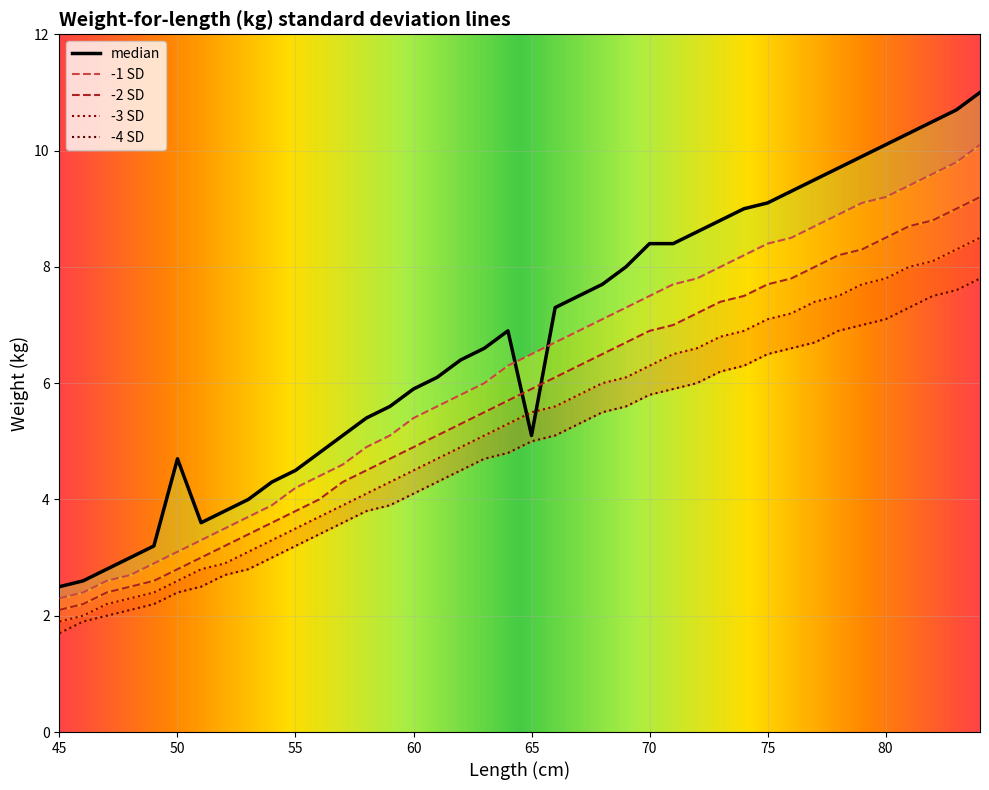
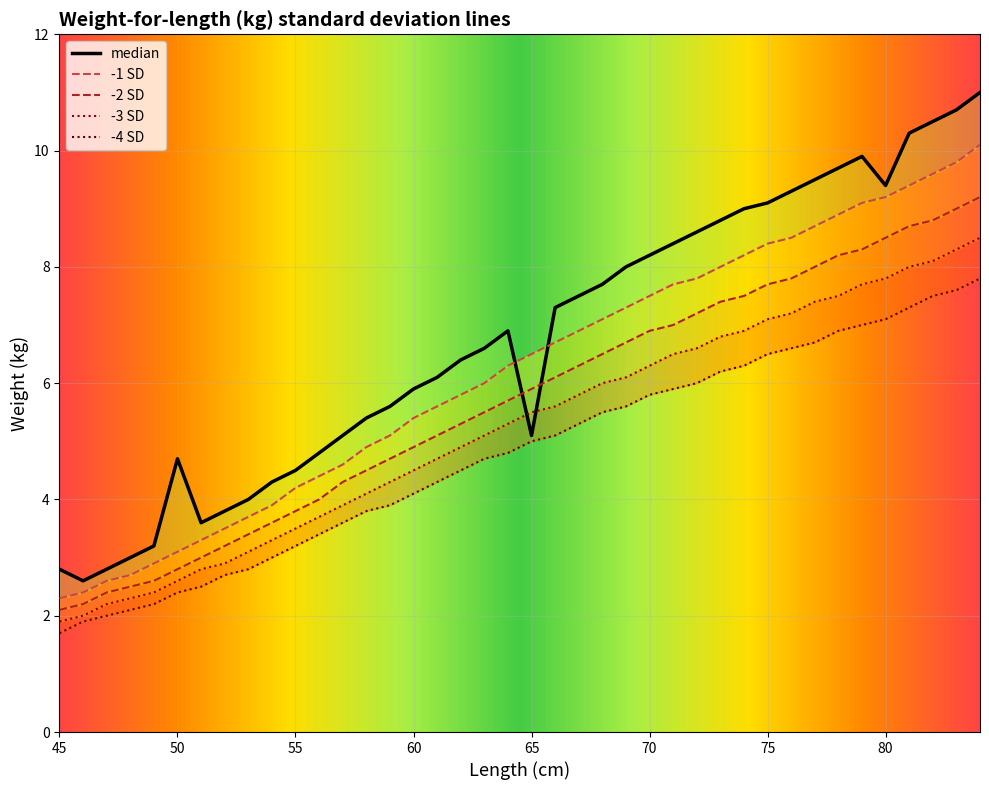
  {
    "median": {
-     "45": 2.5,
+     "45": 2.8,
      "65": 5.1,
-     "70": 8.4,
-     "80": 10.1
+     "70": 8.2,
+     "80": 9.4
    }
  }
